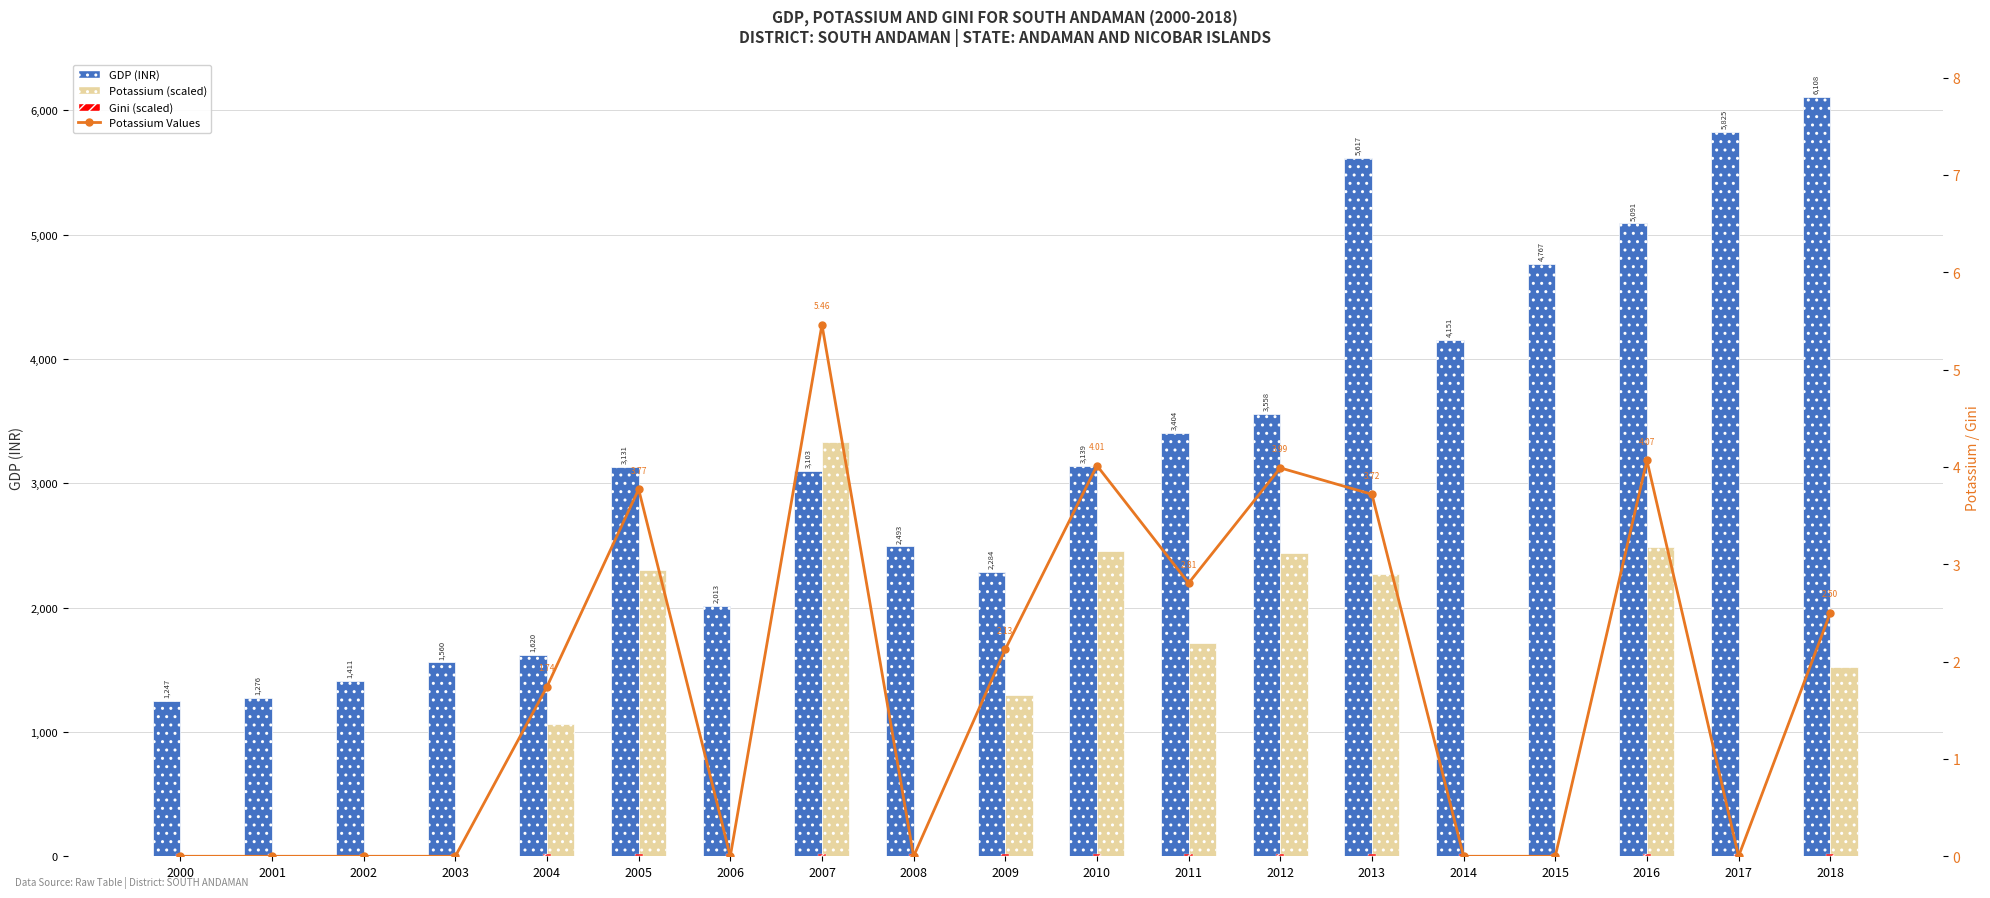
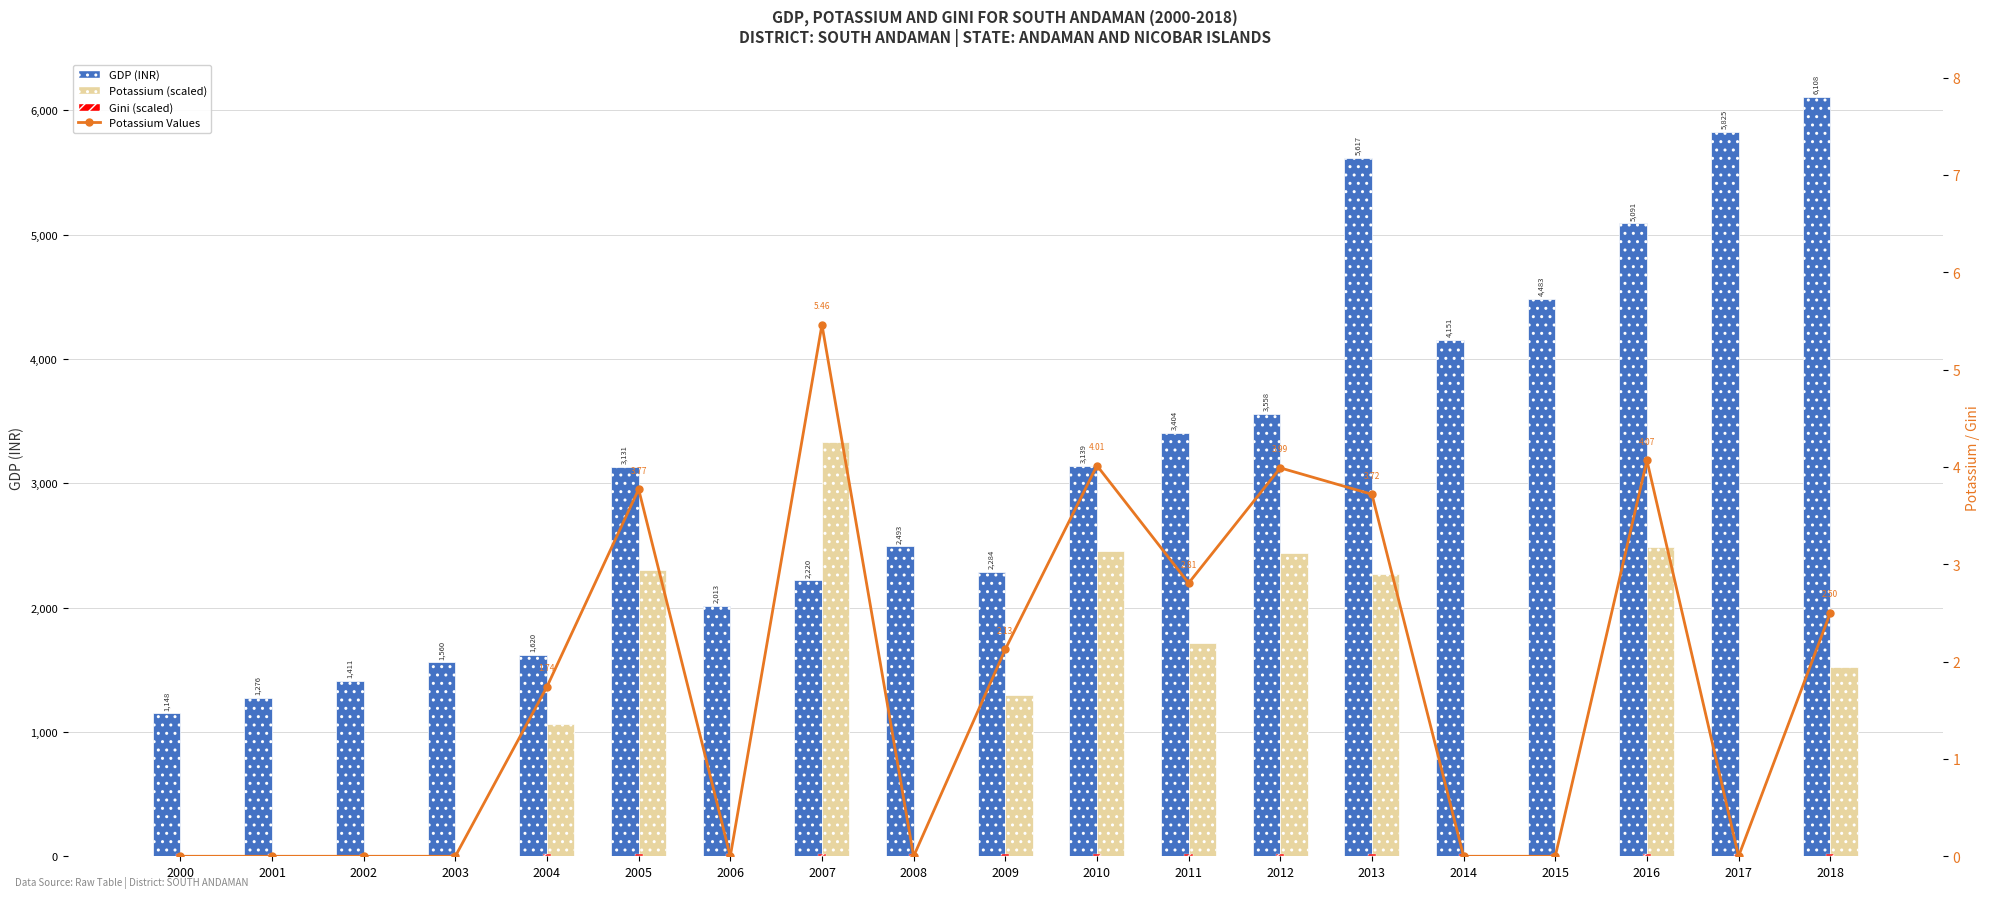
  {
    "GDP (INR)": {
-     "2000": "1,247",
+     "2000": "1,148",
      "2001": "1,276",
      "2002": "1,411",
      "2003": "1,560",
      "2004": "1,620",
      "2005": "3,131",
      "2006": "2,013",
-     "2007": "3,103",
+     "2007": "2,220",
      "2008": "2,493",
      "2009": "2,284",
      "2010": "3,139",
      "2011": "3,404",
      "2012": "3,558",
      "2013": "5,617",
      "2014": "4,151",
-     "2015": "4,767",
+     "2015": "4,483",
      "2016": "5,091",
      "2017": "5,825",
      "2018": "6,108"
    },
    "Potassium Values": {
      "2004": "1.74",
      "2005": "3.77",
      "2007": "5.46",
      "2009": "2.13",
      "2010": "4.01",
      "2011": "2.81",
      "2012": "3.99",
      "2013": "3.72",
      "2016": "4.07",
      "2018": "2.50"
    }
  }
